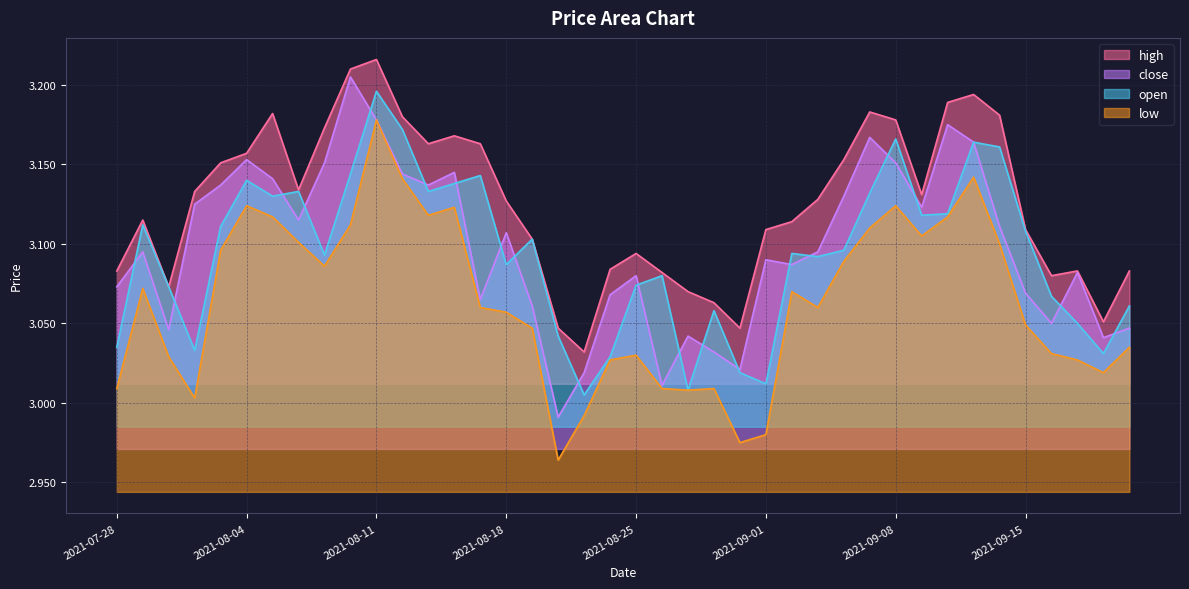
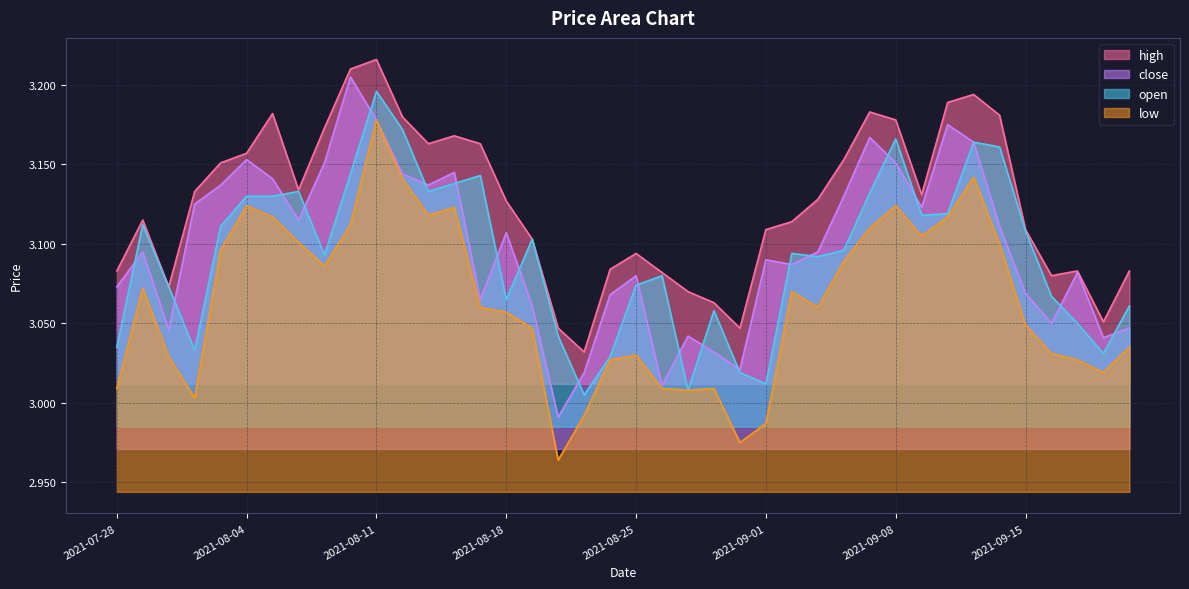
  {
    "high": {
      "2021-07-28": 3.083,
      "2021-08-04": 3.157,
      "2021-08-11": 3.216,
      "2021-08-18": 3.127,
      "2021-08-25": 3.094,
      "2021-09-01": 3.109,
      "2021-09-08": 3.178
    },
    "close": {
      "2021-07-28": 3.073,
      "2021-08-04": 3.153,
      "2021-08-18": 3.107,
      "2021-08-25": 3.080,
      "2021-09-01": 3.090,
      "2021-09-08": 3.151,
      "2021-09-15": 3.069
    },
    "open": {
      "2021-07-28": 3.035,
-     "2021-08-04": 3.14,
+     "2021-08-04": 3.13,
      "2021-08-11": 3.196,
-     "2021-08-18": 3.087,
+     "2021-08-18": 3.065,
      "2021-08-25": 3.074,
      "2021-09-01": 3.012,
      "2021-09-08": 3.166
    },
    "low": {
      "2021-07-28": 3.009,
      "2021-08-04": 3.124,
      "2021-08-18": 3.057,
      "2021-08-25": 3.030,
-     "2021-09-01": 2.980,
+     "2021-09-01": 2.987,
      "2021-09-08": 3.124,
      "2021-09-15": 3.049
    }
  }
